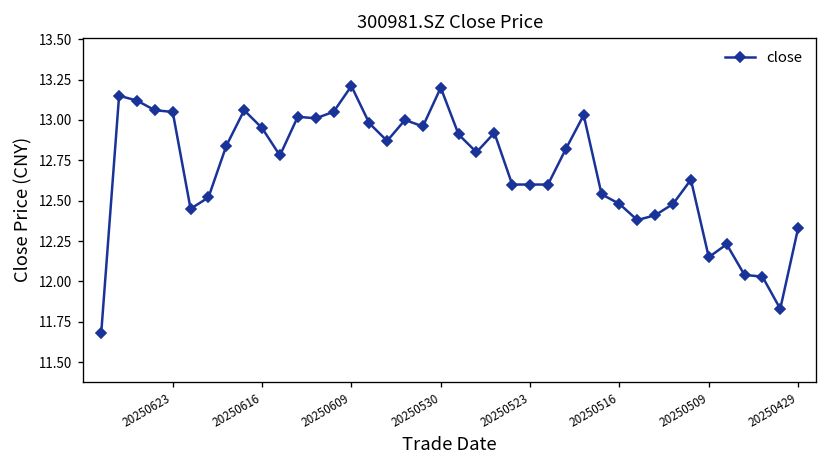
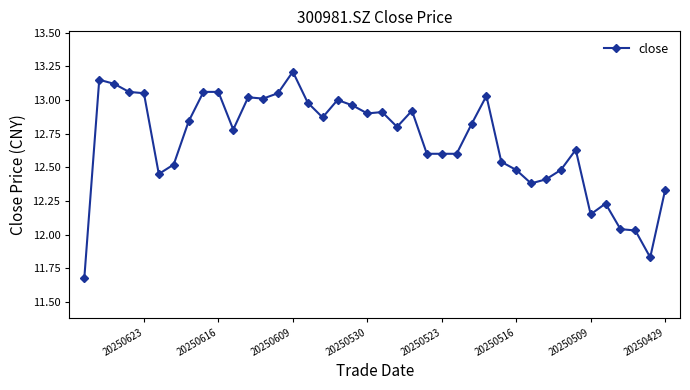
  {
    "20250623": 13.05,
-   "20250616": 12.95,
+   "20250616": 13.06,
    "20250609": 13.21,
-   "20250530": 13.2,
+   "20250530": 12.9,
    "20250523": 12.60,
    "20250516": 12.48,
    "20250509": 12.15,
    "20250429": 12.33
  }
